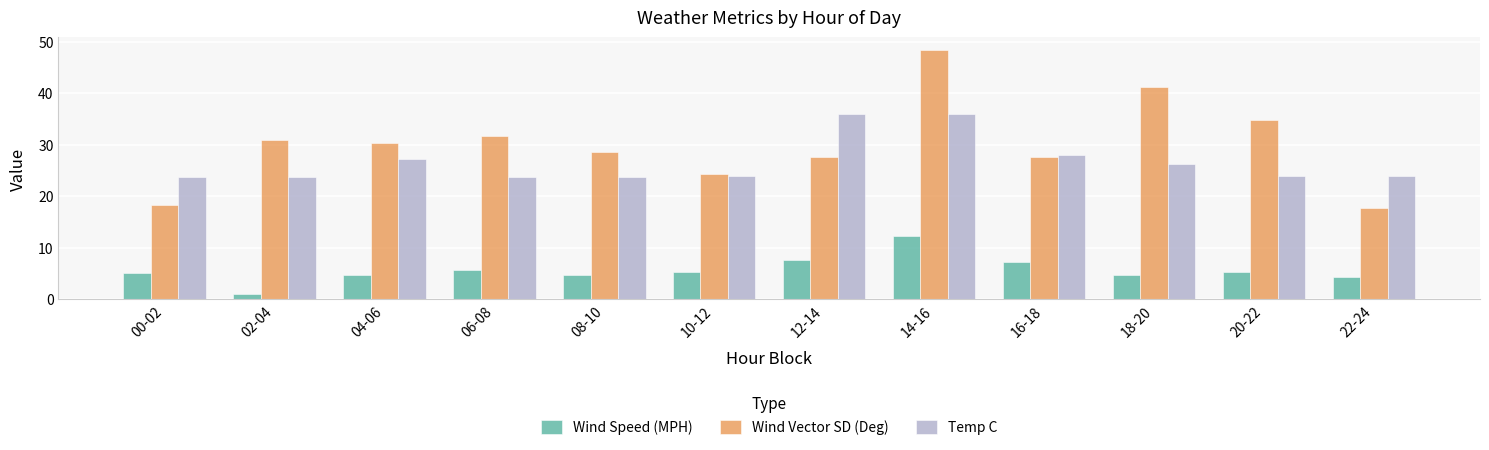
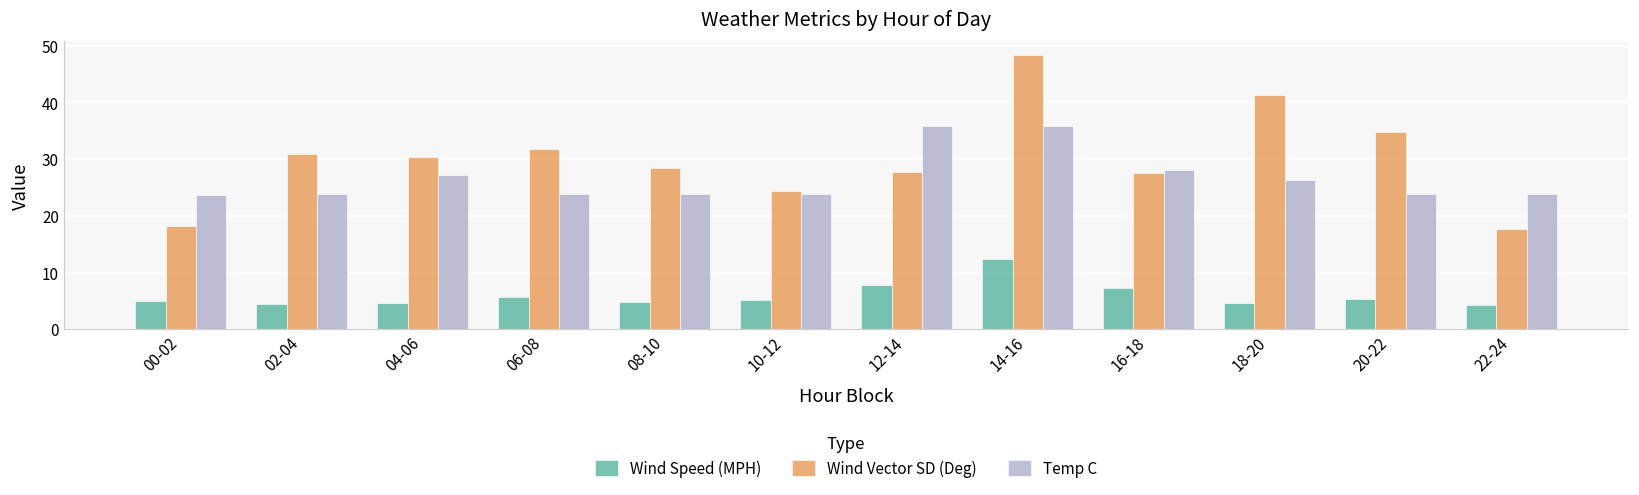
  {
    "Wind Speed (MPH)": {
      "00-02": 5,
-     "02-04": 1,
+     "02-04": 4,
      "04-06": 5,
      "06-08": 6,
      "08-10": 5,
      "10-12": 5,
      "12-14": 8,
      "14-16": 12,
      "16-18": 7,
      "18-20": 5,
      "20-22": 5,
      "22-24": 4
    },
    "Wind Vector SD (Deg)": {
      "00-02": 18,
      "02-04": 31,
      "04-06": 30,
      "06-08": 32,
      "08-10": 28,
      "10-12": 24,
      "12-14": 28,
      "14-16": 48,
      "16-18": 28,
      "18-20": 41,
      "20-22": 35,
      "22-24": 18
    },
    "Temp C": {
      "00-02": 24,
      "02-04": 24,
      "04-06": 27,
      "06-08": 24,
      "08-10": 24,
      "10-12": 24,
      "12-14": 36,
      "14-16": 36,
      "16-18": 28,
      "18-20": 26,
      "20-22": 24,
      "22-24": 24
    }
  }
